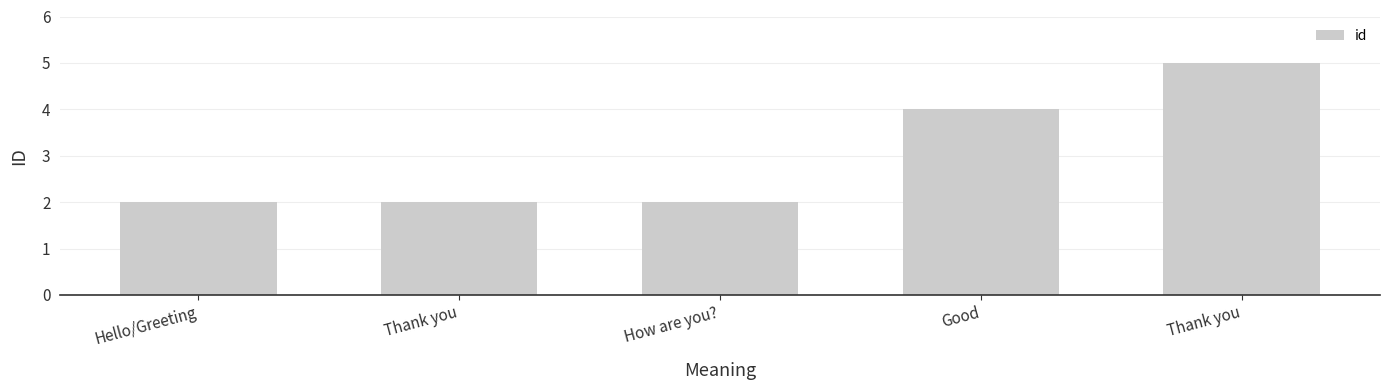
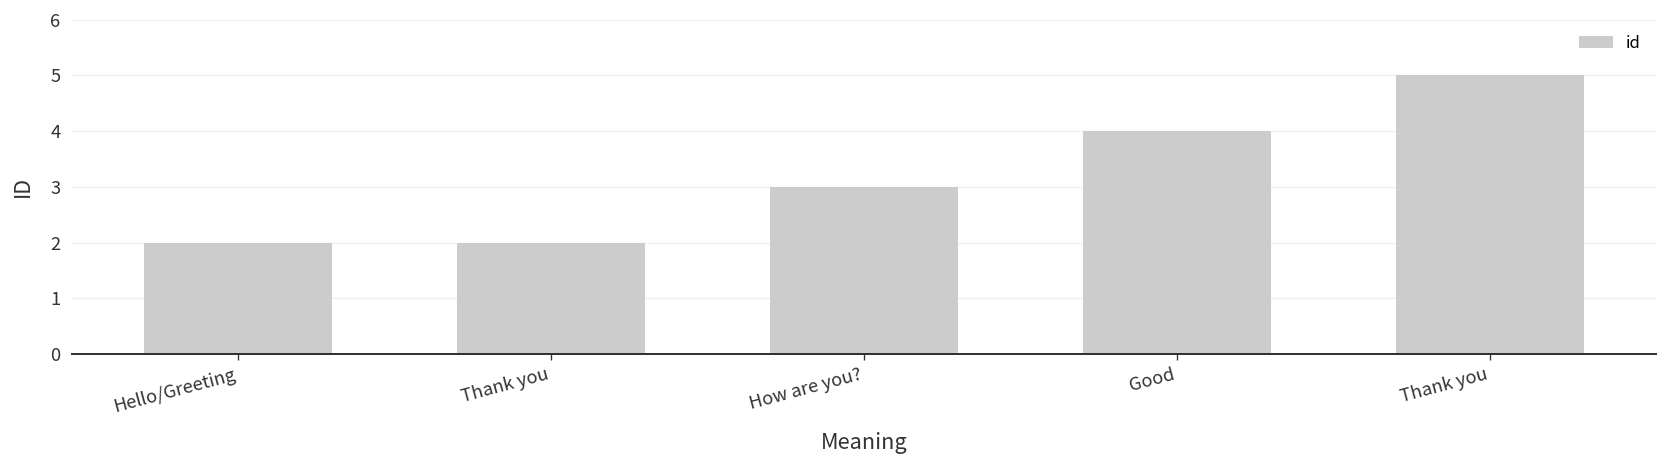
  {
    "Hello/Greeting": 2,
-   "How are you?": 2,
+   "How are you?": 3,
    "Good": 4
  }
